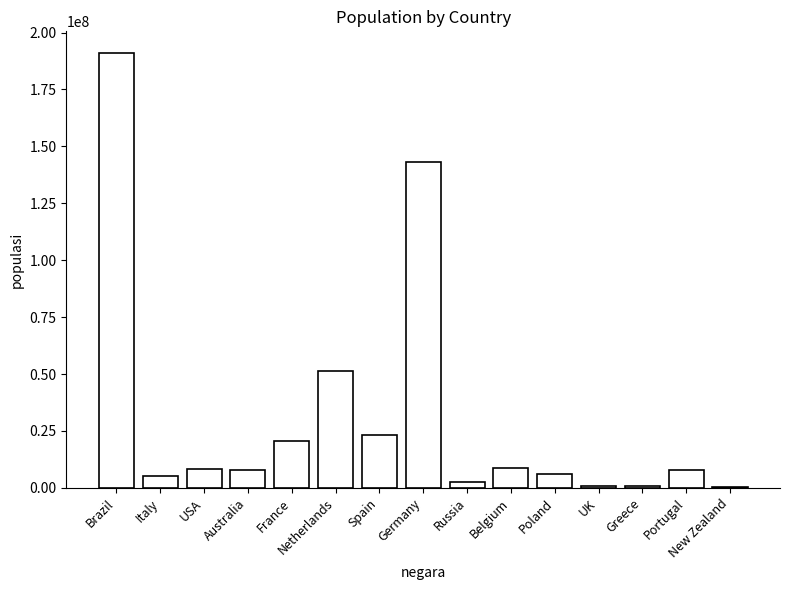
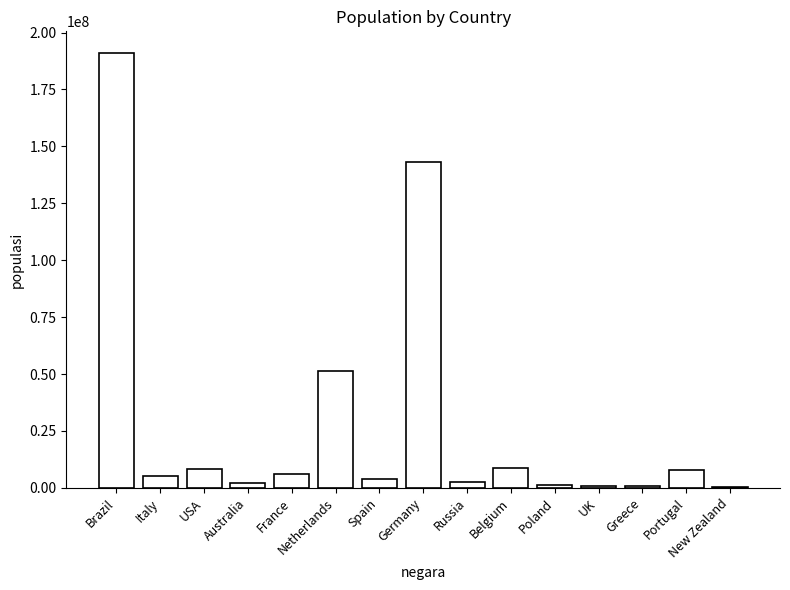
  {
    "Brazil": 191000000,
    "Italy": 5000000,
    "USA": 8000000,
-   "Australia": 8000000,
-   "France": 21000000,
+   "Australia": 2000000,
+   "France": 6000000,
    "Netherlands": 51000000,
-   "Spain": 23000000,
+   "Spain": 4000000,
    "Germany": 143000000,
    "Russia": 3000000,
    "Belgium": 9000000,
-   "Poland": 6000000,
+   "Poland": 1000000,
    "Portugal": 8000000
  }
